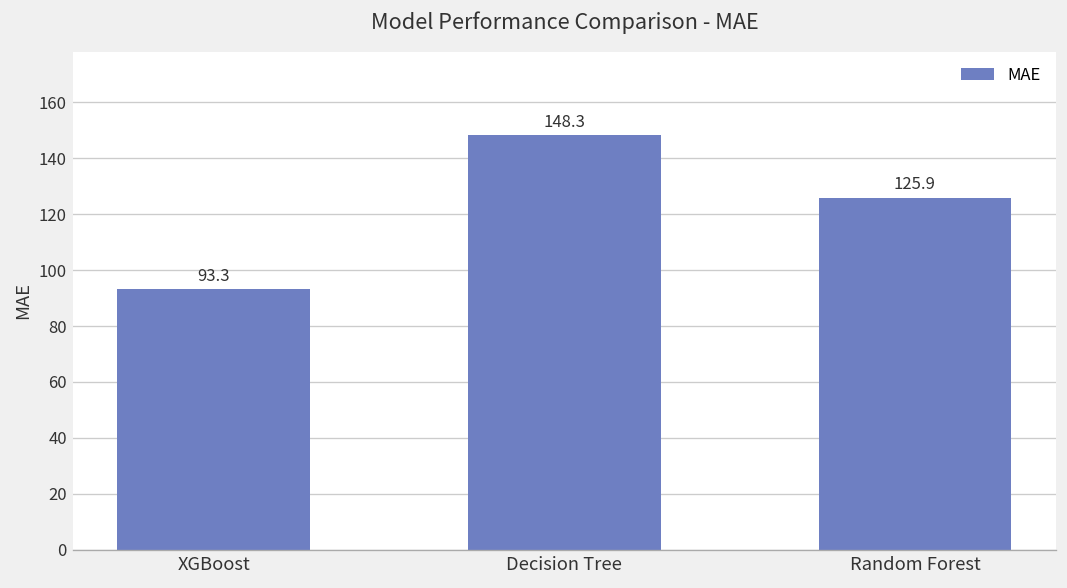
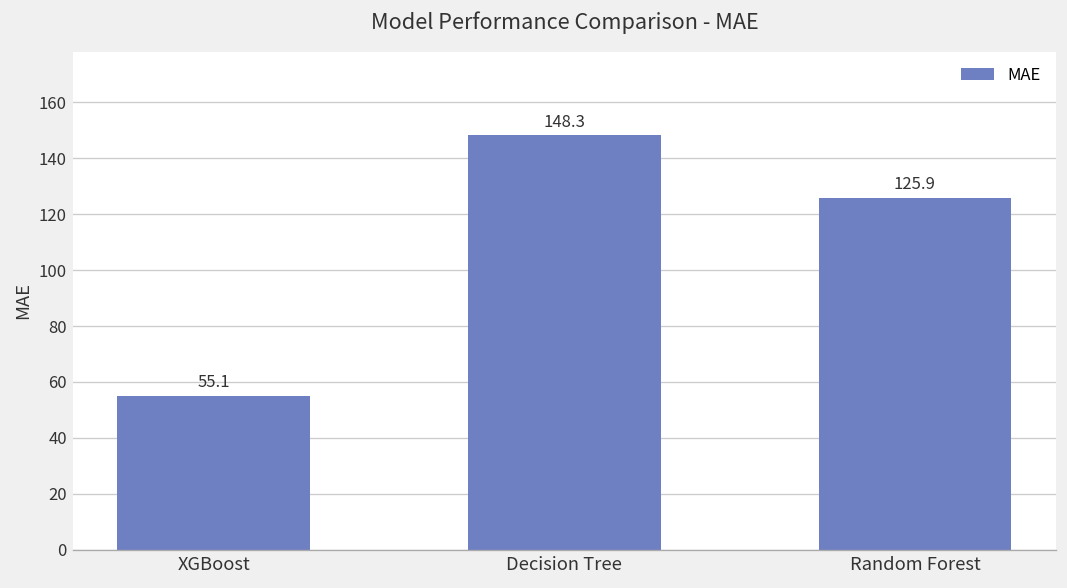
  {
-   "XGBoost": 93.3,
+   "XGBoost": 55.1,
    "Decision Tree": 148.3,
    "Random Forest": 125.9
  }
